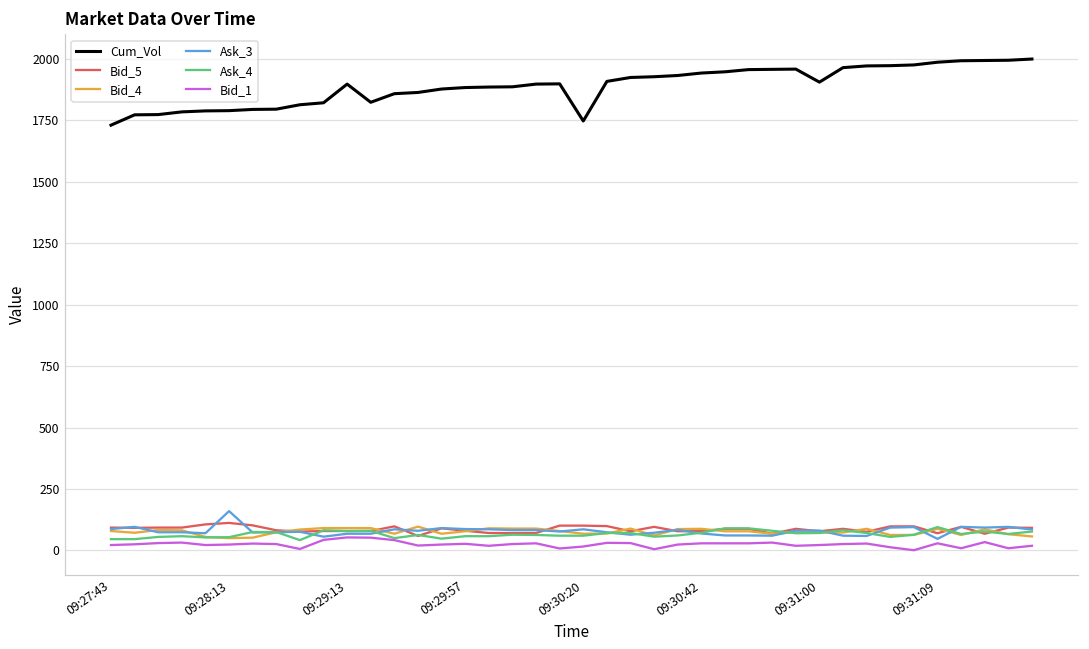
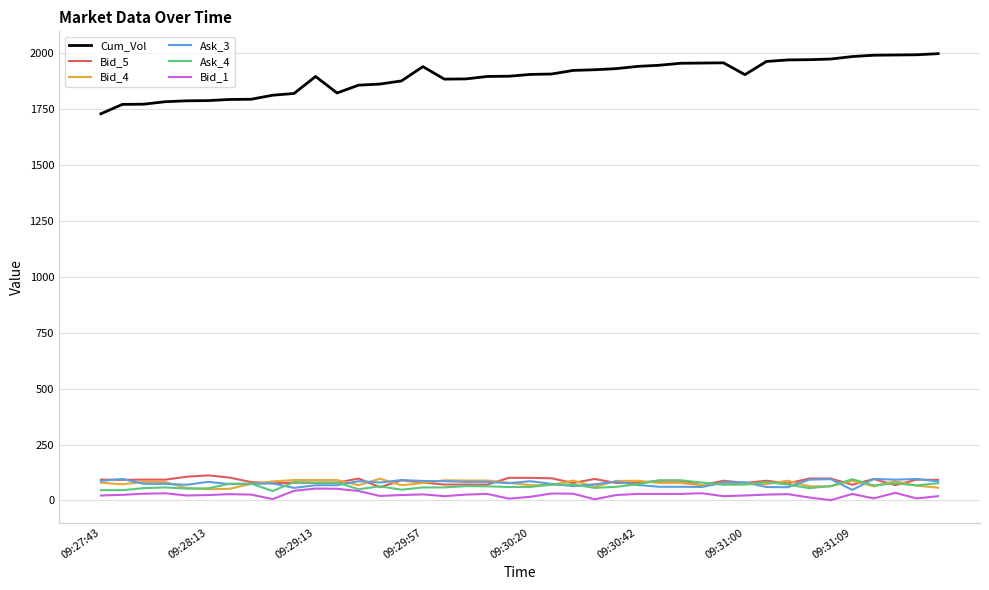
  {
    "Cum_Vol": {
      "09:27:43": 1730,
      "09:28:13": 1790,
      "09:29:13": 1900,
-     "09:29:57": 1880,
-     "09:30:20": 1750,
+     "09:29:57": 1940,
+     "09:30:20": 1910,
      "09:30:42": 1940,
      "09:31:00": 1910,
      "09:31:09": 1990
    },
    "Bid_5": {
      "09:28:13": 110,
      "09:30:20": 100,
      "09:31:09": 70
    },
    "Bid_4": {
      "09:29:13": 90
    },
    "Ask_3": {
-     "09:28:13": 160,
+     "09:28:13": 80,
      "09:30:20": 90,
      "09:31:09": 50
    },
    "Ask_4": {
      "09:27:43": 50,
      "09:29:57": 60
    },
    "Bid_1": {
      "09:27:43": 20,
      "09:28:13": 20,
      "09:29:13": 50,
      "09:29:57": 30,
      "09:30:20": 20,
      "09:30:42": 30,
      "09:31:00": 20,
      "09:31:09": 30
    }
  }
